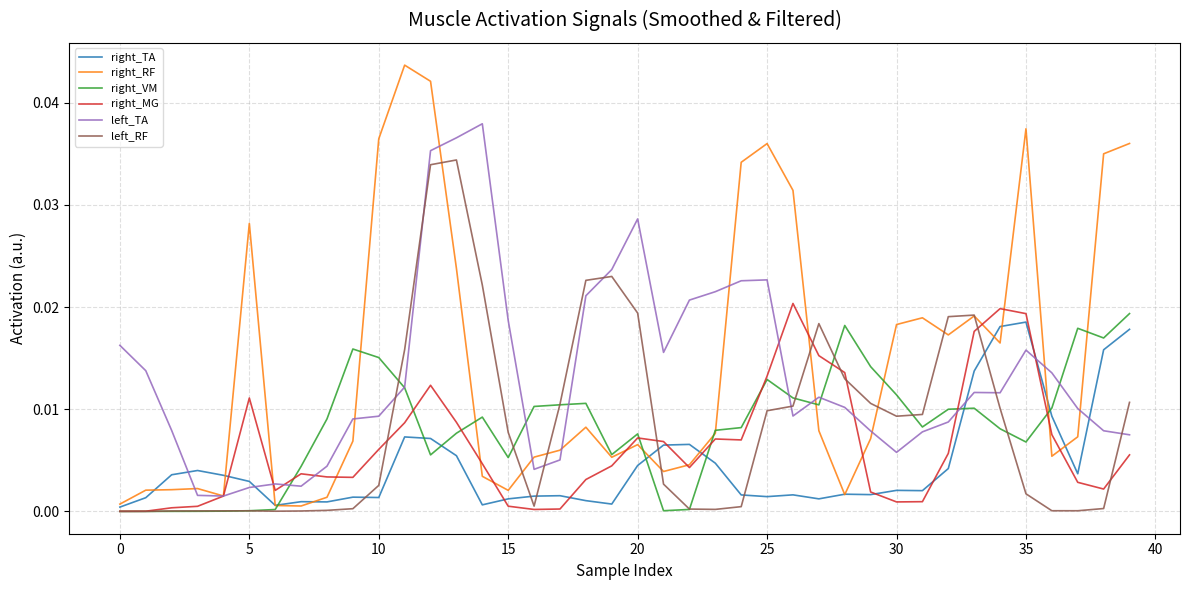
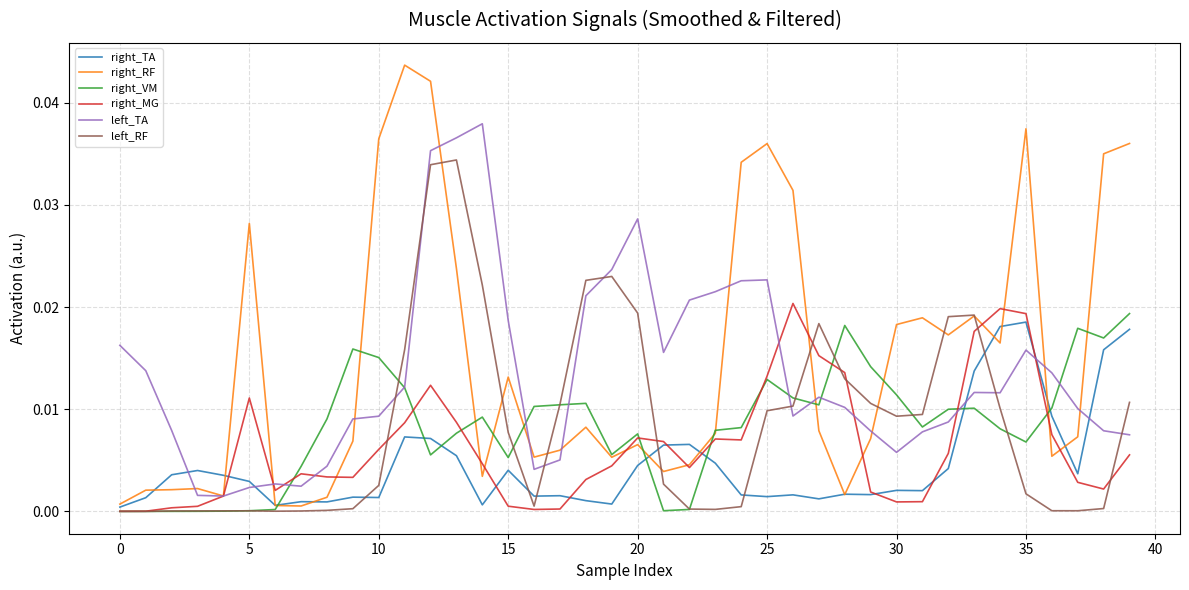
  {
    "right_TA": {
      "0": 0.0004,
      "5": 0.0029,
      "10": 0.0014,
-     "15": 0.0012,
+     "15": 0.0040,
      "20": 0.0045,
      "25": 0.0014,
      "30": 0.0021,
      "35": 0.0185
    },
    "right_RF": {
      "0": 0.0007,
      "5": 0.0282,
      "10": 0.0365,
-     "15": 0.0021,
+     "15": 0.0132,
      "20": 0.0065,
      "25": 0.0360,
      "30": 0.0183,
      "35": 0.0375
    },
    "right_VM": {
      "10": 0.0151,
      "15": 0.0053,
      "20": 0.0076,
      "25": 0.0129,
      "30": 0.0114,
      "35": 0.0068
    },
    "right_MG": {
      "5": 0.0111,
      "10": 0.0061,
      "15": 0.0005,
      "20": 0.0072,
      "25": 0.0132,
      "30": 0.0009,
      "35": 0.0194
    },
    "left_TA": {
      "0": 0.0163,
      "5": 0.0023,
      "10": 0.0093,
      "15": 0.0187,
      "20": 0.0286,
      "25": 0.0227,
      "30": 0.0058,
      "35": 0.0158
    },
    "left_RF": {
      "10": 0.0025,
      "15": 0.0077,
      "20": 0.0194,
      "25": 0.0099,
      "30": 0.0093,
      "35": 0.0017
    }
  }
